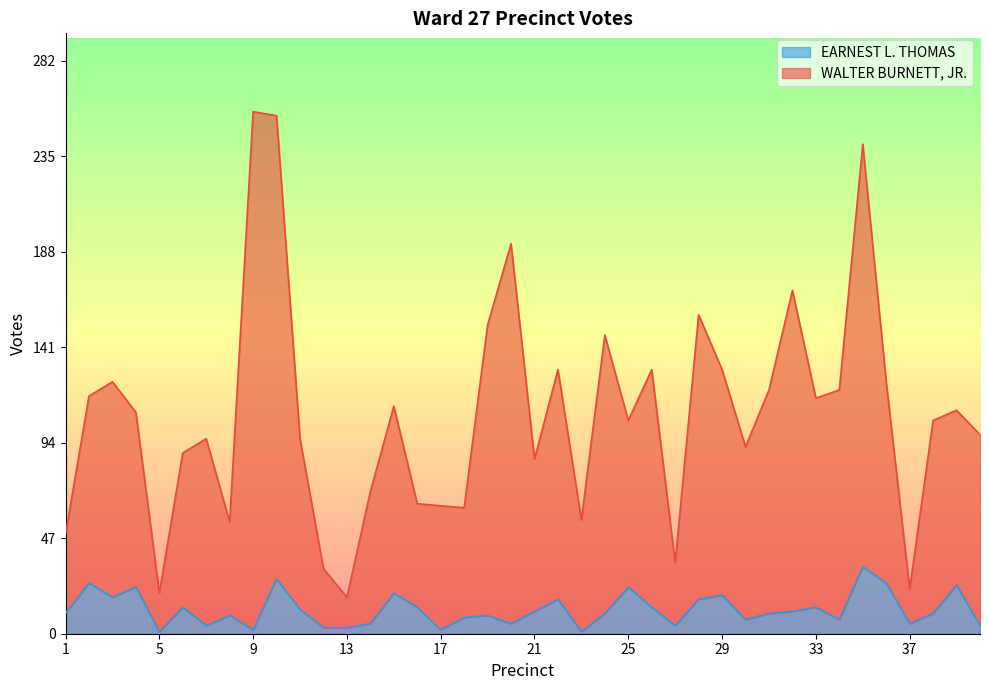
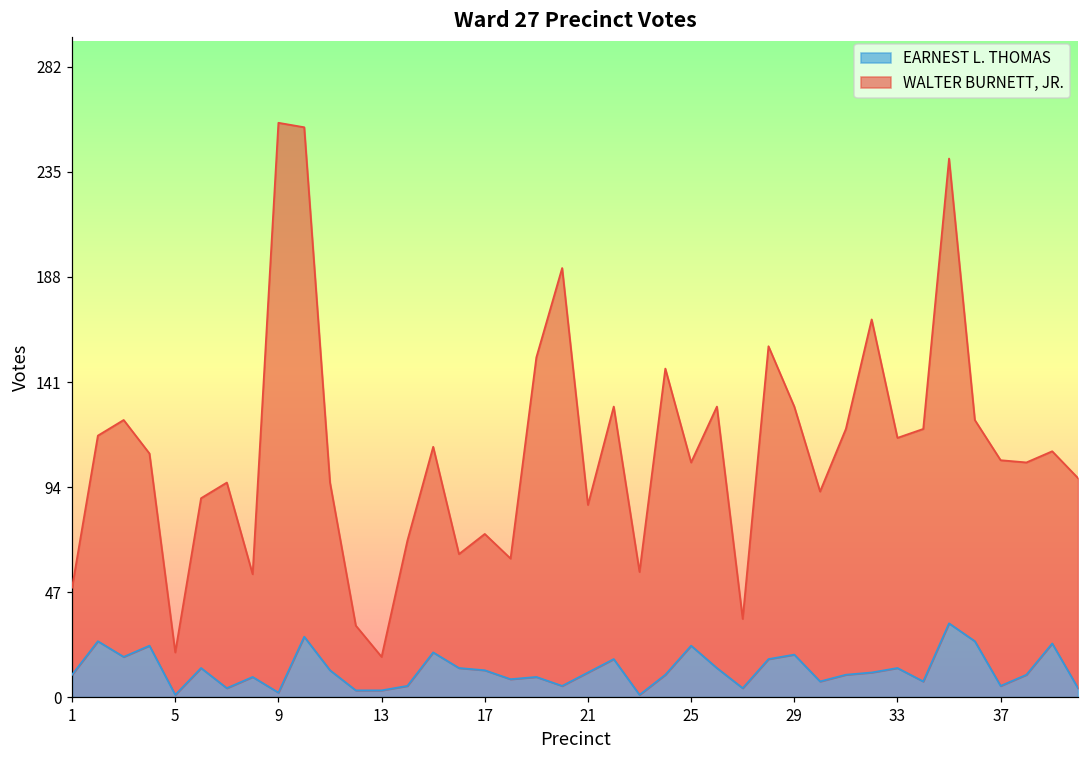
  {
    "EARNEST L. THOMAS": {
      "1": 10,
      "5": 1,
      "9": 2,
      "13": 3,
-     "17": 2,
+     "17": 12,
      "21": 11,
      "25": 23,
      "29": 19,
      "33": 13,
      "37": 5
    },
    "WALTER BURNETT, JR.": {
      "1": 39,
      "5": 19,
      "9": 255,
      "13": 15,
      "17": 61,
      "21": 75,
      "25": 82,
      "29": 111,
      "33": 103,
-     "37": 17
+     "37": 101
    }
  }
